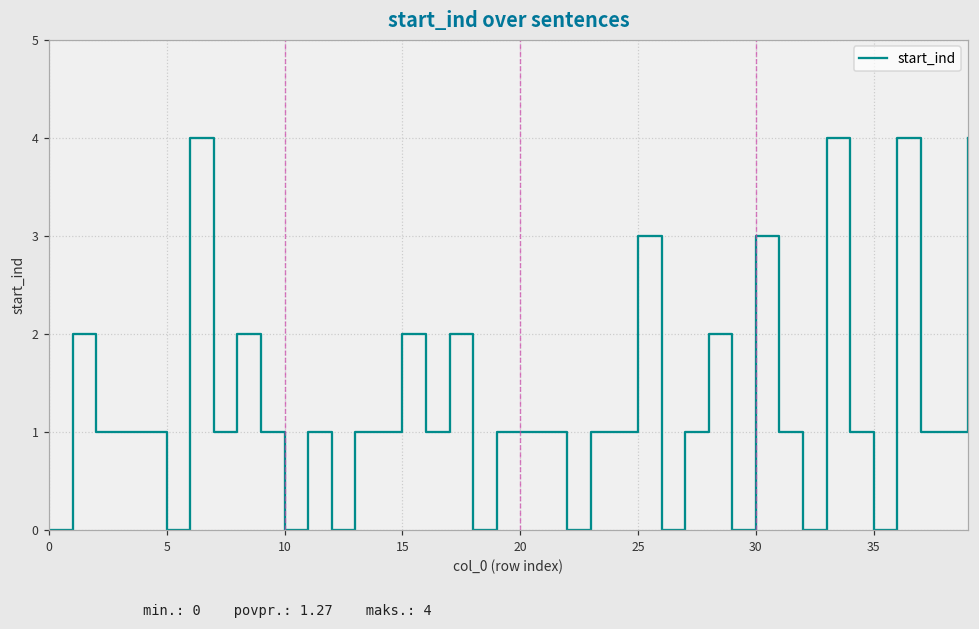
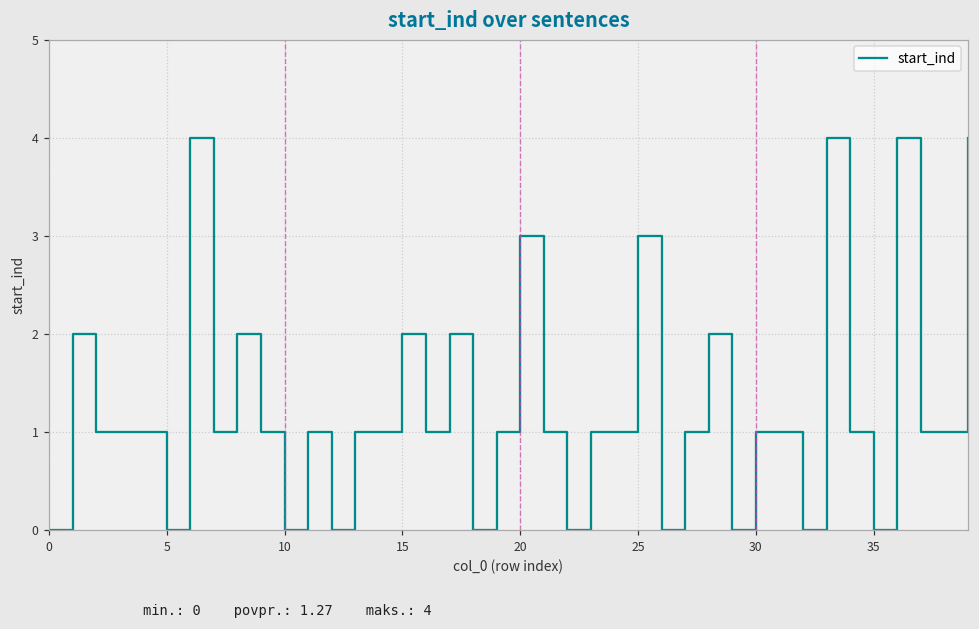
  {
    "0": 0,
    "5": 0,
    "10": 0,
    "15": 2,
-   "20": 1,
+   "20": 3,
    "25": 3,
-   "30": 3,
+   "30": 1,
    "35": 0
  }
